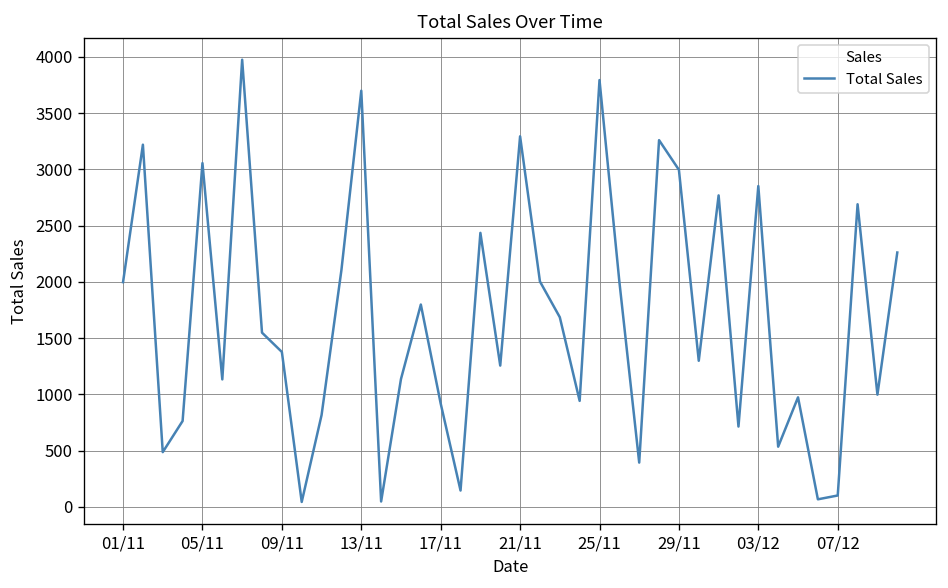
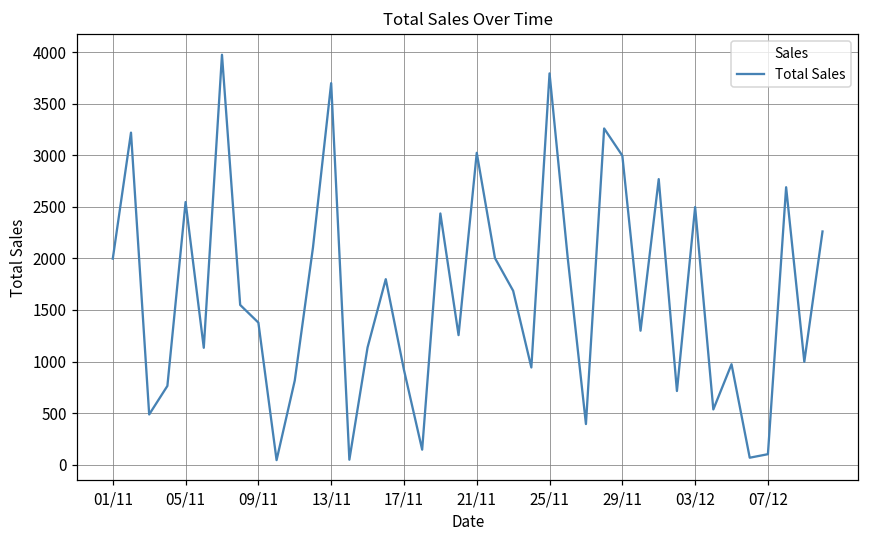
  {
    "01/11": 2000,
-   "05/11": 3100,
+   "05/11": 2500,
    "09/11": 1400,
    "13/11": 3700,
    "17/11": 900,
-   "21/11": 3300,
+   "21/11": 3000,
    "25/11": 3800,
    "29/11": 3000,
-   "03/12": 2900,
+   "03/12": 2500,
    "07/12": 100
  }
